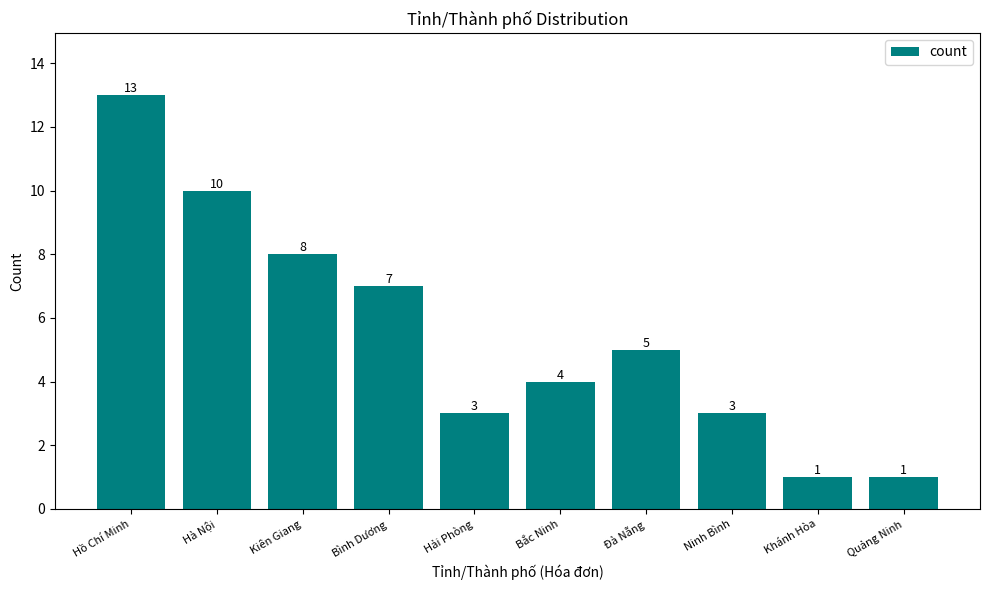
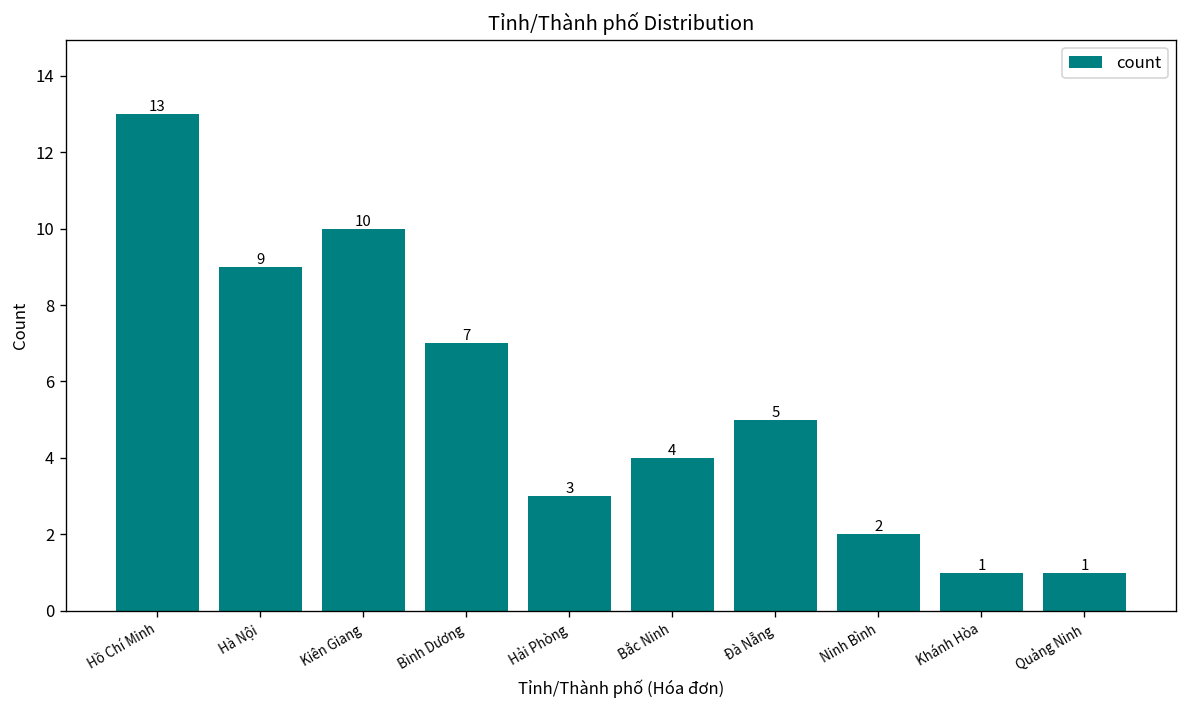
  {
    "Hồ Chí Minh": 13,
-   "Hà Nội": 10,
-   "Kiên Giang": 8,
+   "Hà Nội": 9,
+   "Kiên Giang": 10,
    "Bình Dương": 7,
    "Hải Phòng": 3,
    "Bắc Ninh": 4,
    "Đà Nẵng": 5,
-   "Ninh Bình": 3,
+   "Ninh Bình": 2,
    "Khánh Hòa": 1,
    "Quảng Ninh": 1
  }
